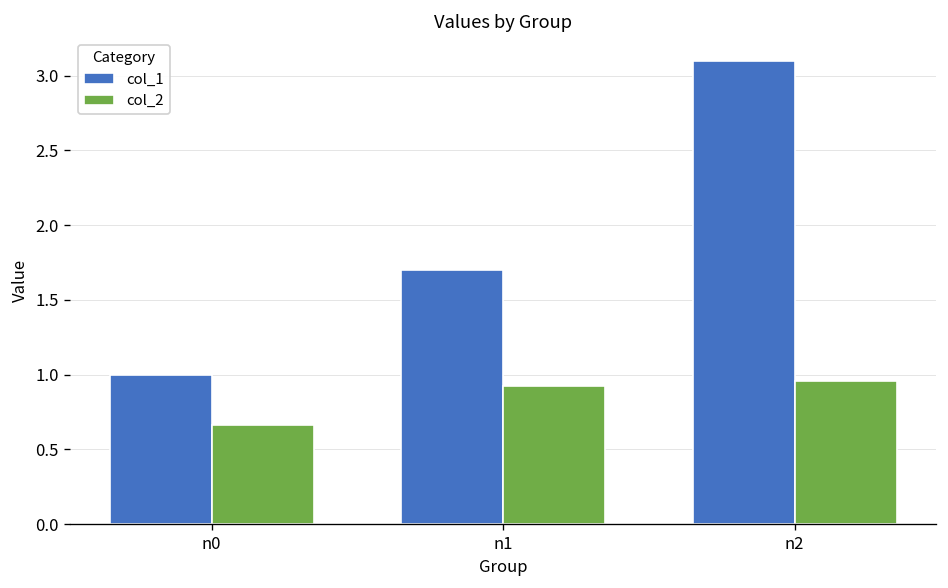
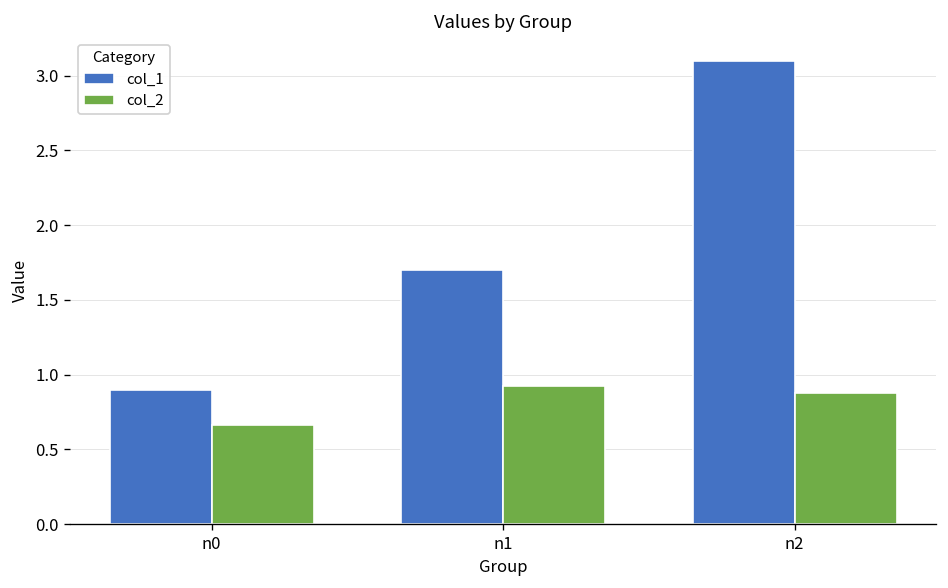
  {
    "col_1": {
-     "n0": 1.0,
+     "n0": 0.9,
      "n1": 1.7,
      "n2": 3.1
    },
    "col_2": {
      "n0": 0.66,
      "n1": 0.92,
-     "n2": 0.96
+     "n2": 0.88
    }
  }
